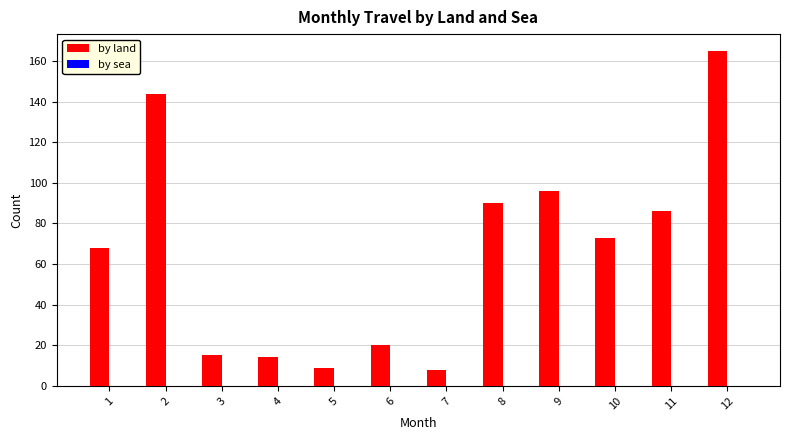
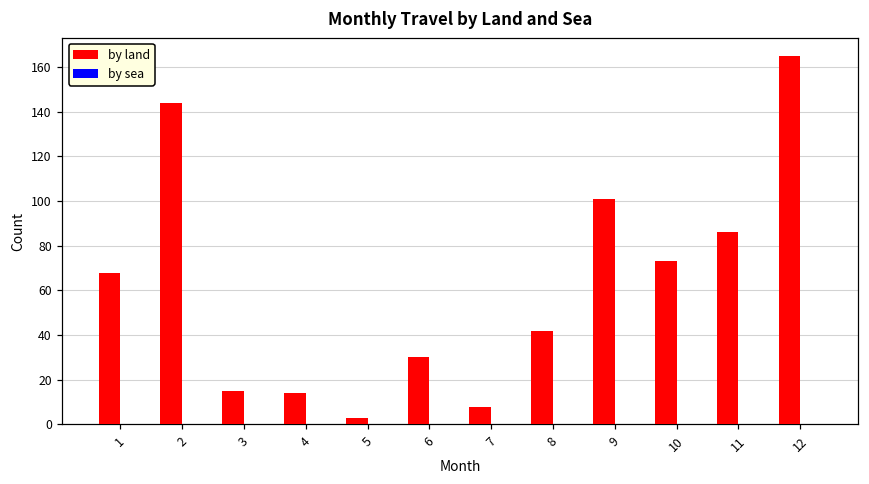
  {
    "by land": {
      "1": 68,
      "2": 144,
      "3": 15,
      "4": 14,
-     "5": 9,
-     "6": 20,
+     "5": 3,
+     "6": 30,
      "7": 8,
-     "8": 90,
-     "9": 96,
+     "8": 42,
+     "9": 101,
      "10": 73,
      "11": 86,
      "12": 165
    },
    "by sea": {
      "1": 0,
      "2": 0,
      "3": 0,
      "4": 0,
      "5": 0,
      "6": 0,
      "7": 0,
      "8": 0,
      "9": 0,
      "10": 0,
      "11": 0,
      "12": 0
    }
  }
